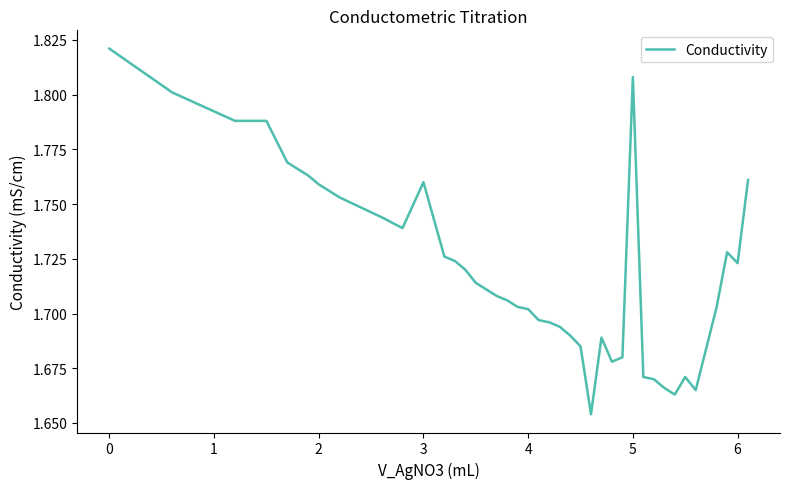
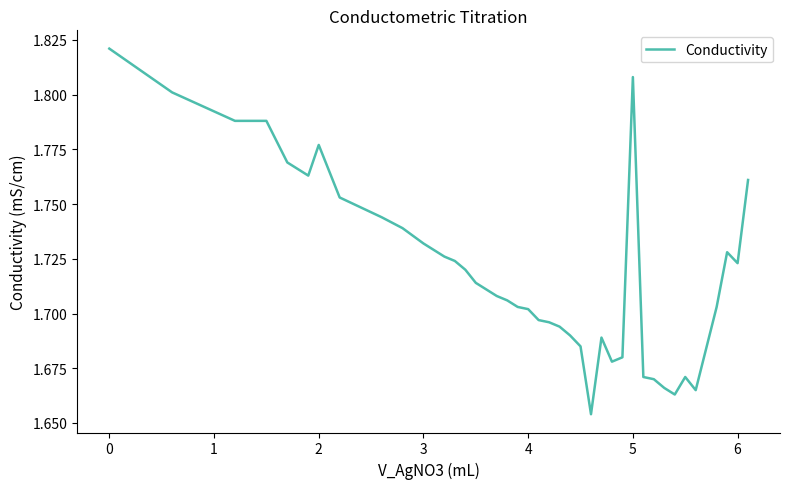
  {
    "0": 1.821,
-   "2": 1.759,
-   "3": 1.760,
+   "2": 1.777,
+   "3": 1.732,
    "4": 1.702,
    "5": 1.808,
    "6": 1.723
  }
